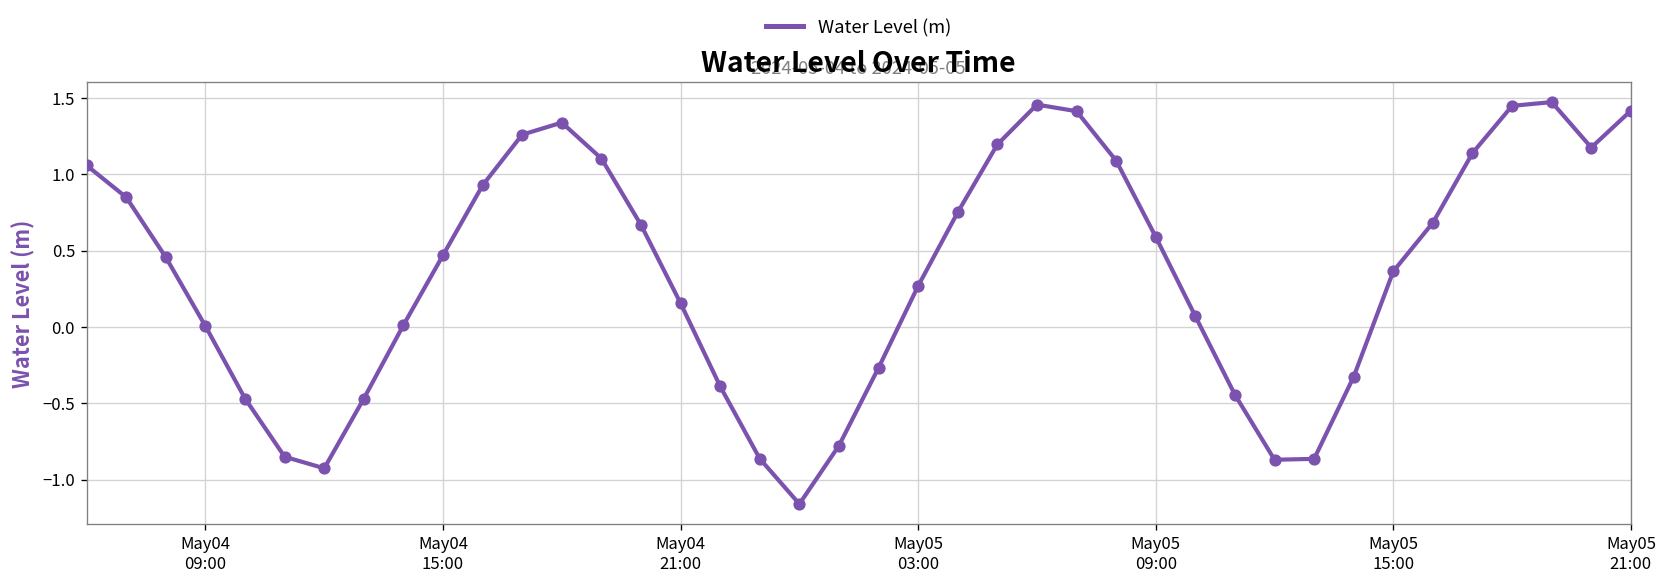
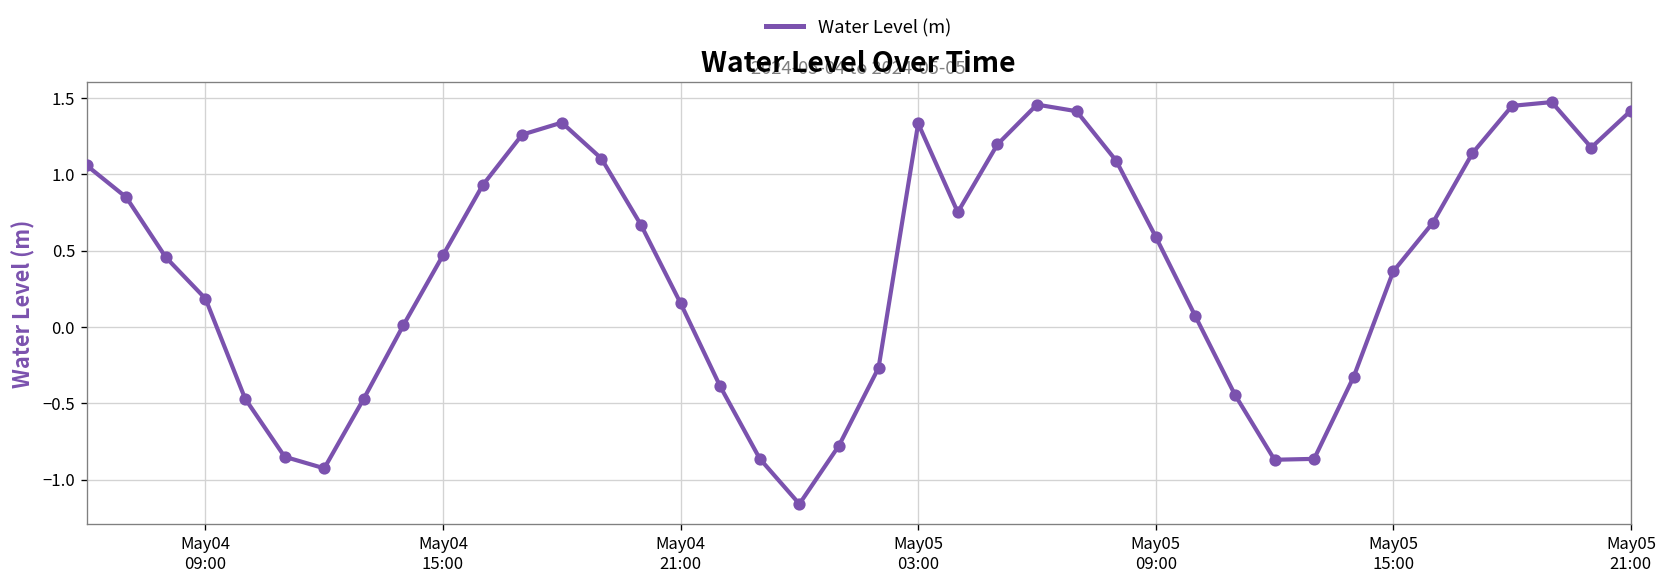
  {
-   "May04 09:00": 0.00,
+   "May04 09:00": 0.18,
    "May04 15:00": 0.47,
    "May04 21:00": 0.15,
-   "May05 03:00": 0.27,
+   "May05 03:00": 1.33,
    "May05 09:00": 0.59,
    "May05 15:00": 0.36,
    "May05 21:00": 1.42
  }
